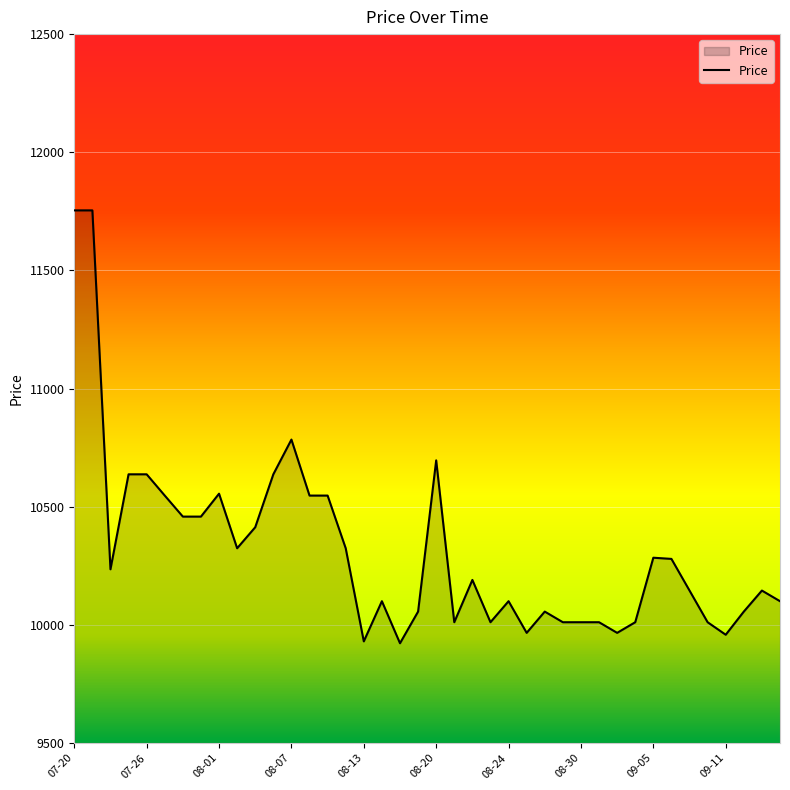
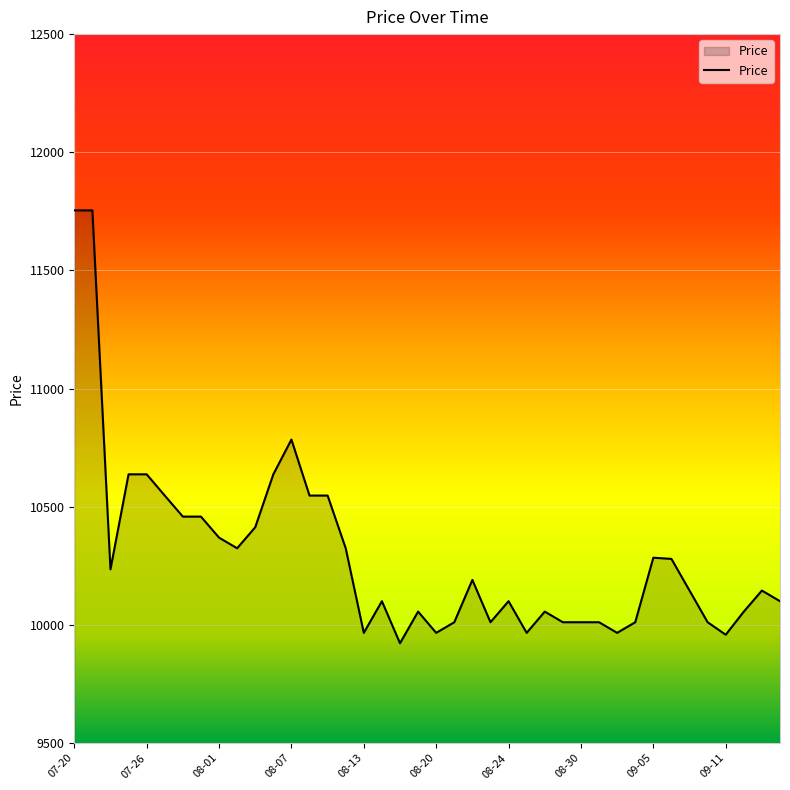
  {
    "07-20": 11750,
    "07-26": 10640,
-   "08-01": 10560,
+   "08-01": 10370,
    "08-07": 10780,
-   "08-13": 9930,
-   "08-20": 10700,
+   "08-13": 9970,
+   "08-20": 9970,
    "08-24": 10100,
    "08-30": 10010,
    "09-05": 10280,
    "09-11": 9960
  }
